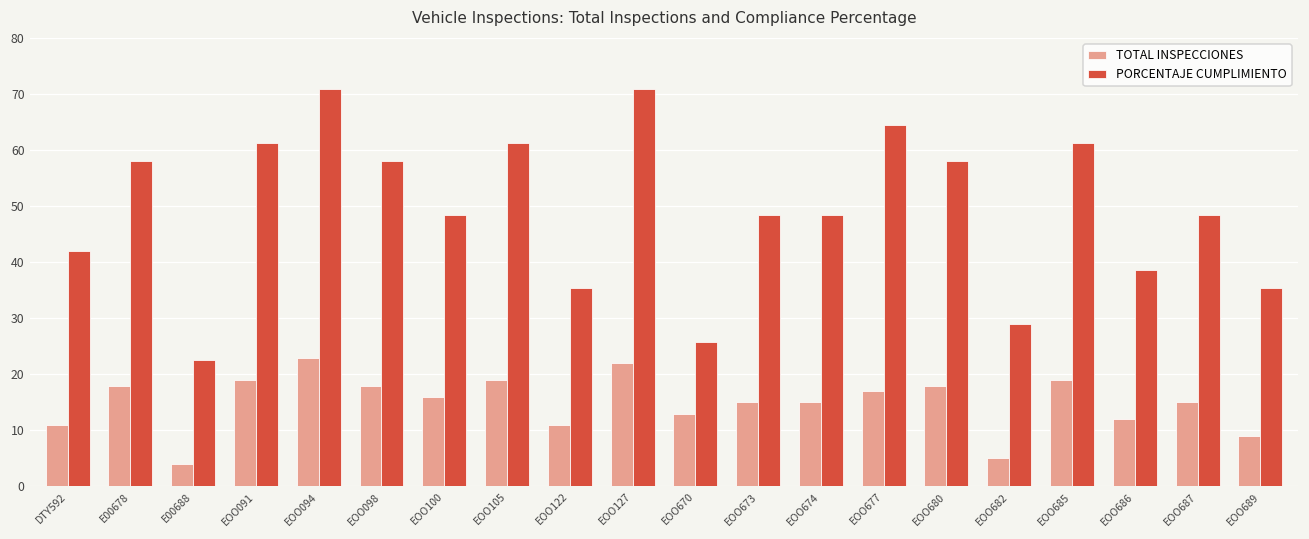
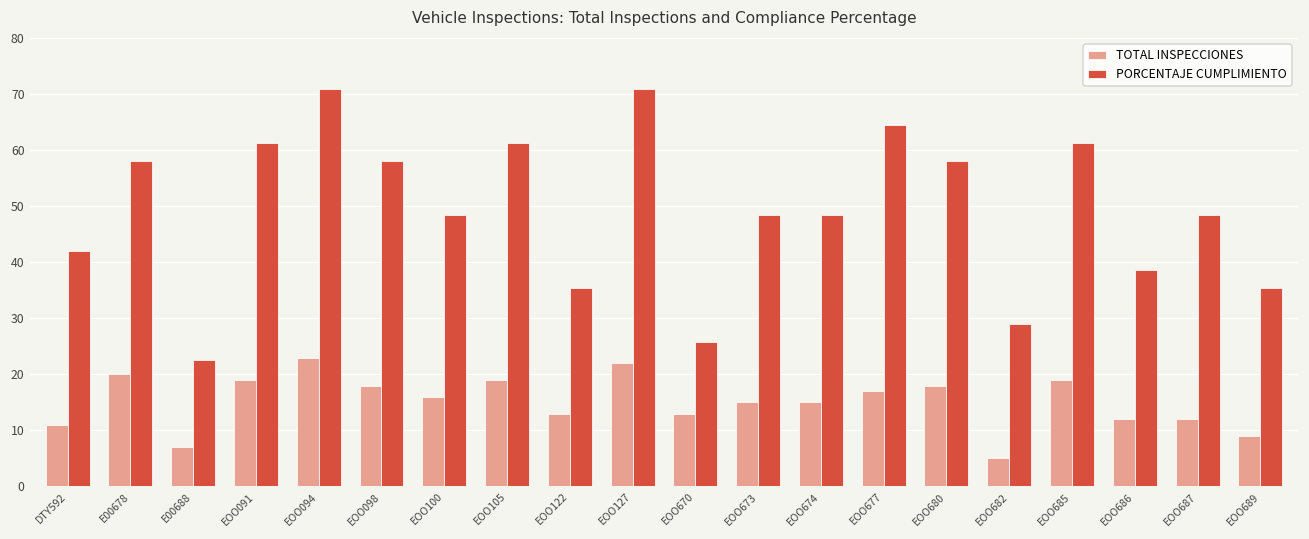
  {
    "TOTAL INSPECCIONES": {
      "DTY592": 11,
-     "E00678": 18,
-     "E00688": 4,
+     "E00678": 20,
+     "E00688": 7,
      "EOO091": 19,
      "EOO094": 23,
      "EOO098": 18,
      "EOO100": 16,
      "EOO105": 19,
-     "EOO122": 11,
+     "EOO122": 13,
      "EOO127": 22,
      "EOO670": 13,
      "EOO673": 15,
      "EOO674": 15,
      "EOO677": 17,
      "EOO680": 18,
      "EOO682": 5,
      "EOO685": 19,
      "EOO686": 12,
-     "EOO687": 15,
+     "EOO687": 12,
      "EOO689": 9
    },
    "PORCENTAJE CUMPLIMIENTO": {
      "DTY592": 42,
      "E00678": 58,
      "E00688": 23,
      "EOO091": 61,
      "EOO094": 71,
      "EOO098": 58,
      "EOO100": 48,
      "EOO105": 61,
      "EOO122": 35,
      "EOO127": 71,
      "EOO670": 26,
      "EOO673": 48,
      "EOO674": 48,
      "EOO677": 65,
      "EOO680": 58,
      "EOO682": 29,
      "EOO685": 61,
      "EOO686": 39,
      "EOO687": 48,
      "EOO689": 35
    }
  }
